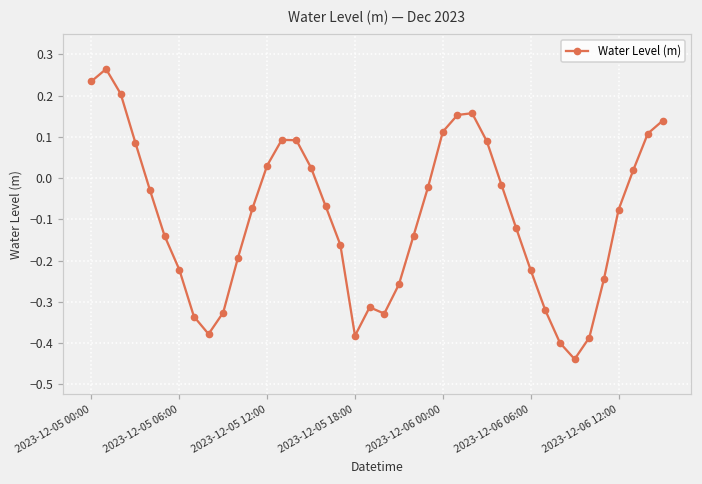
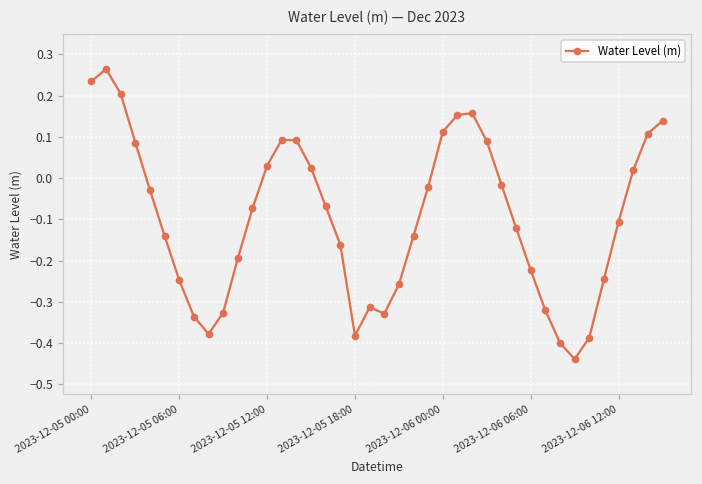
  {
    "2023-12-05 00:00": 0.23,
-   "2023-12-05 06:00": -0.22,
+   "2023-12-05 06:00": -0.25,
    "2023-12-05 12:00": 0.03,
    "2023-12-05 18:00": -0.38,
    "2023-12-06 00:00": 0.11,
    "2023-12-06 06:00": -0.22,
-   "2023-12-06 12:00": -0.08
+   "2023-12-06 12:00": -0.11
  }
